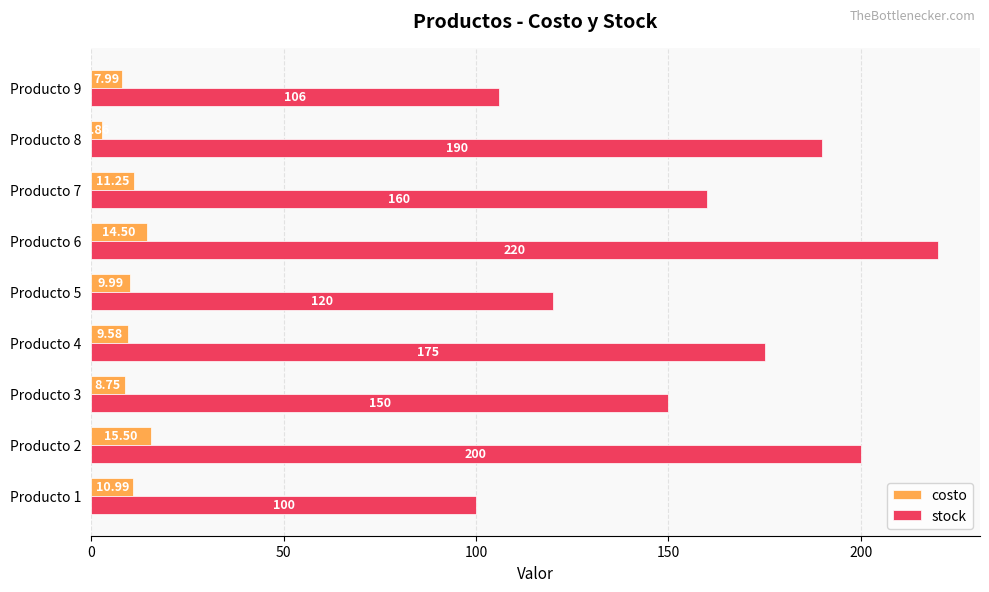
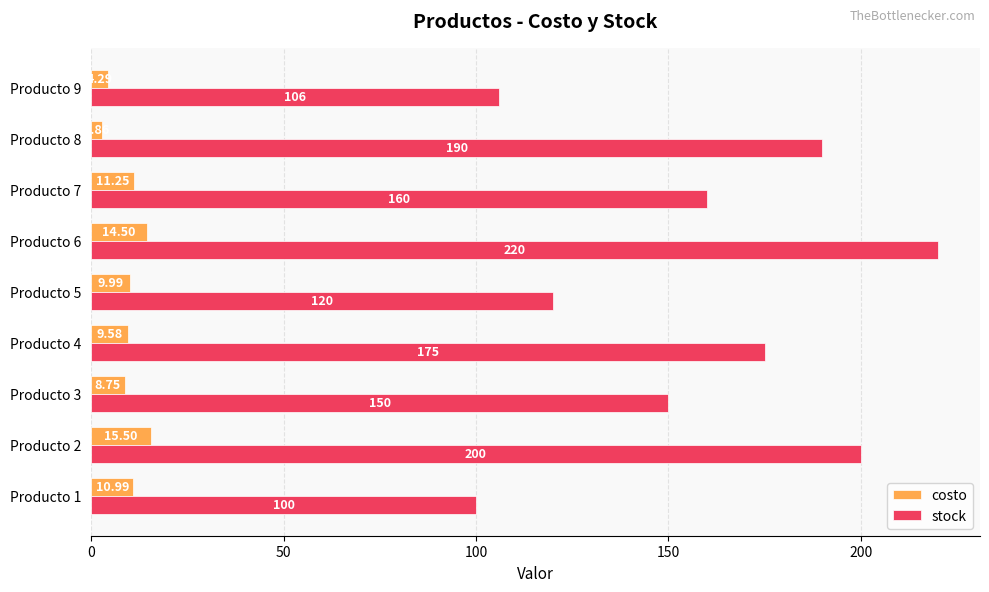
  {
    "costo": {
-     "Producto 9": 7.99,
+     "Producto 9": 4.29,
      "Producto 7": 11.25,
      "Producto 6": 14.50,
      "Producto 5": 9.99,
      "Producto 4": 9.58,
      "Producto 3": 8.75,
      "Producto 2": 15.50,
      "Producto 1": 10.99
    },
    "stock": {
      "Producto 9": 106,
      "Producto 8": 190,
      "Producto 7": 160,
      "Producto 6": 220,
      "Producto 5": 120,
      "Producto 4": 175,
      "Producto 3": 150,
      "Producto 2": 200,
      "Producto 1": 100
    }
  }
